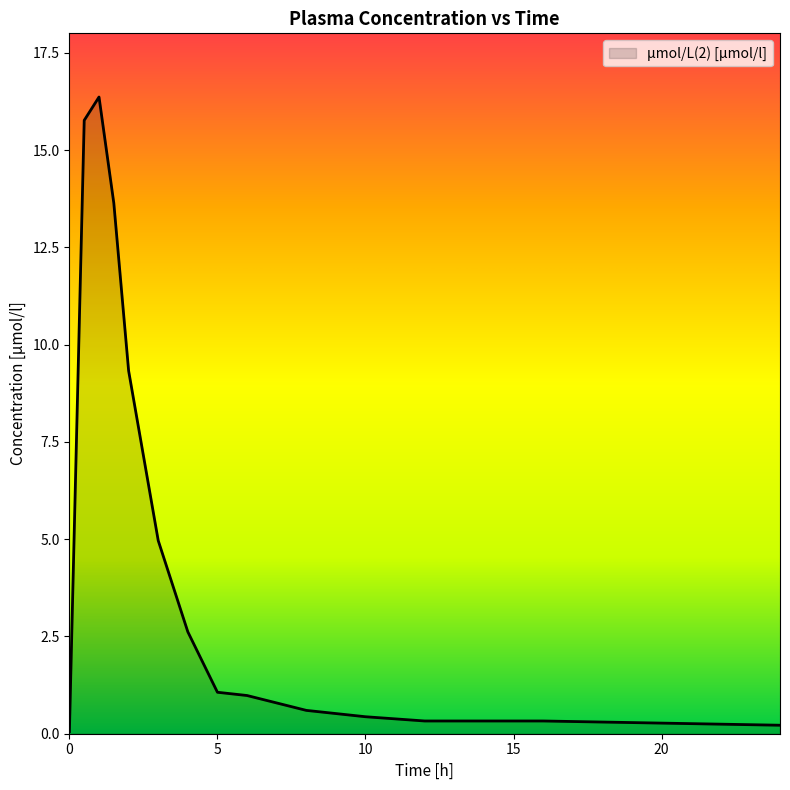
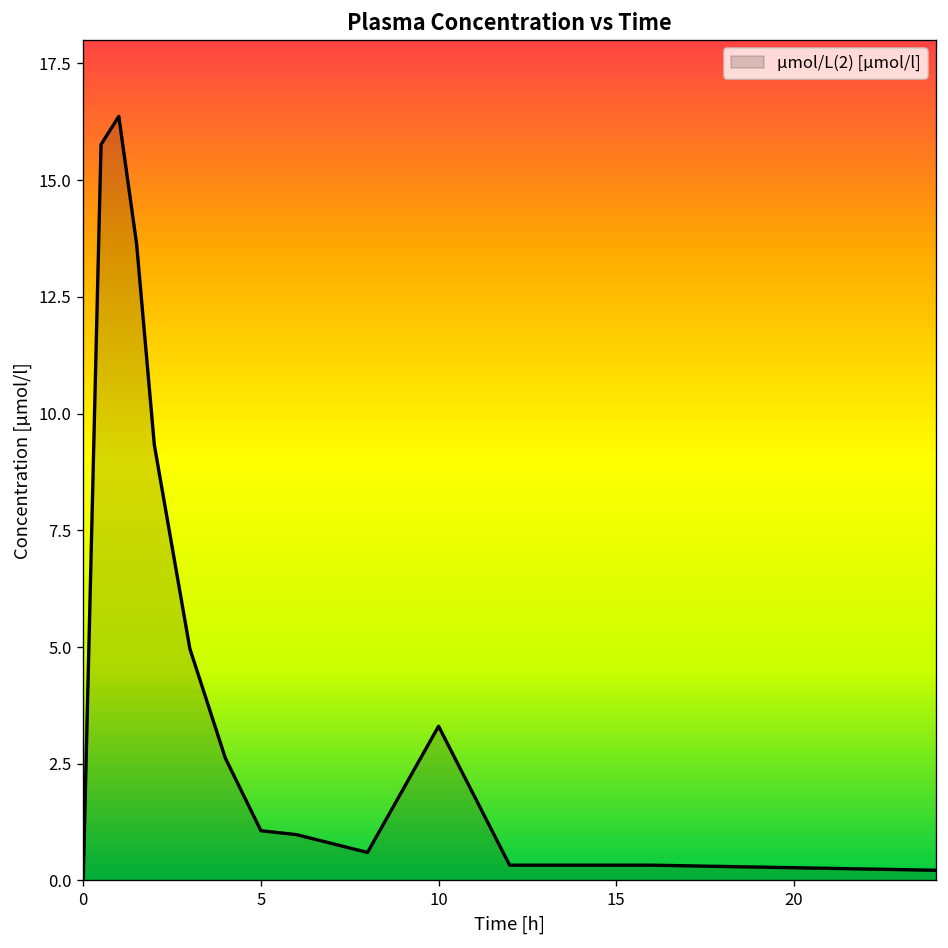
  {
    "0": 0.1,
    "5": 1.1,
-   "10": 0.4
+   "10": 3.3
  }
